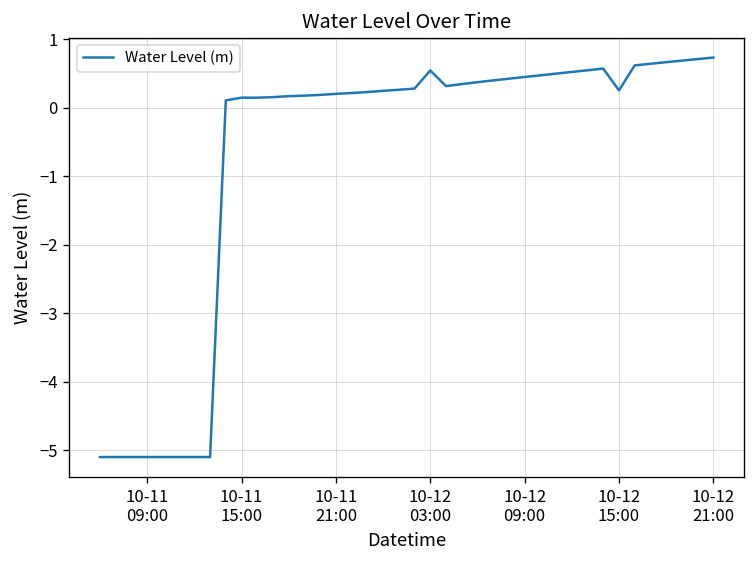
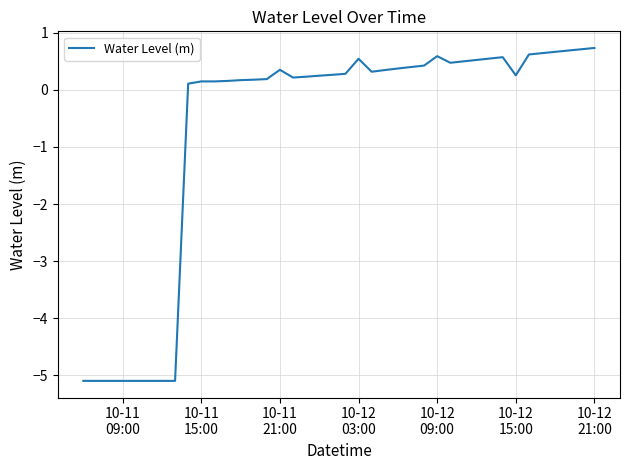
  {
    "10-11 09:00": -5.1,
    "10-11 15:00": 0.1,
-   "10-11 21:00": 0.2,
+   "10-11 21:00": 0.4,
    "10-12 03:00": 0.5,
-   "10-12 09:00": 0.5,
+   "10-12 09:00": 0.6,
    "10-12 15:00": 0.3,
    "10-12 21:00": 0.7
  }
